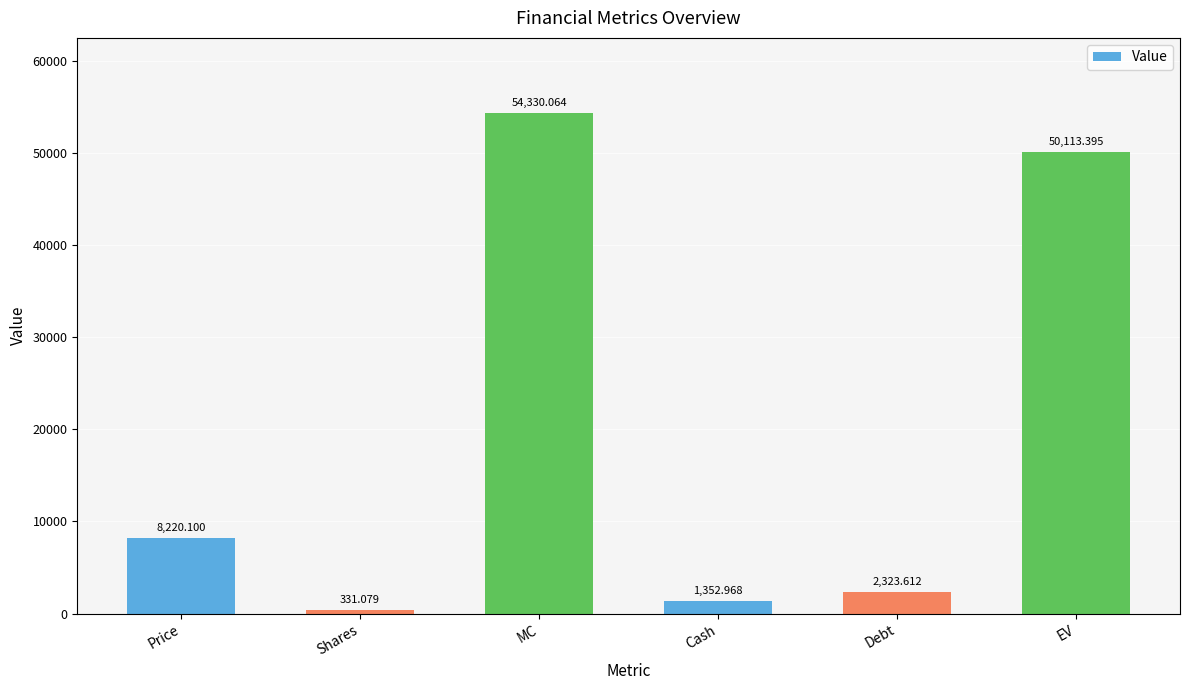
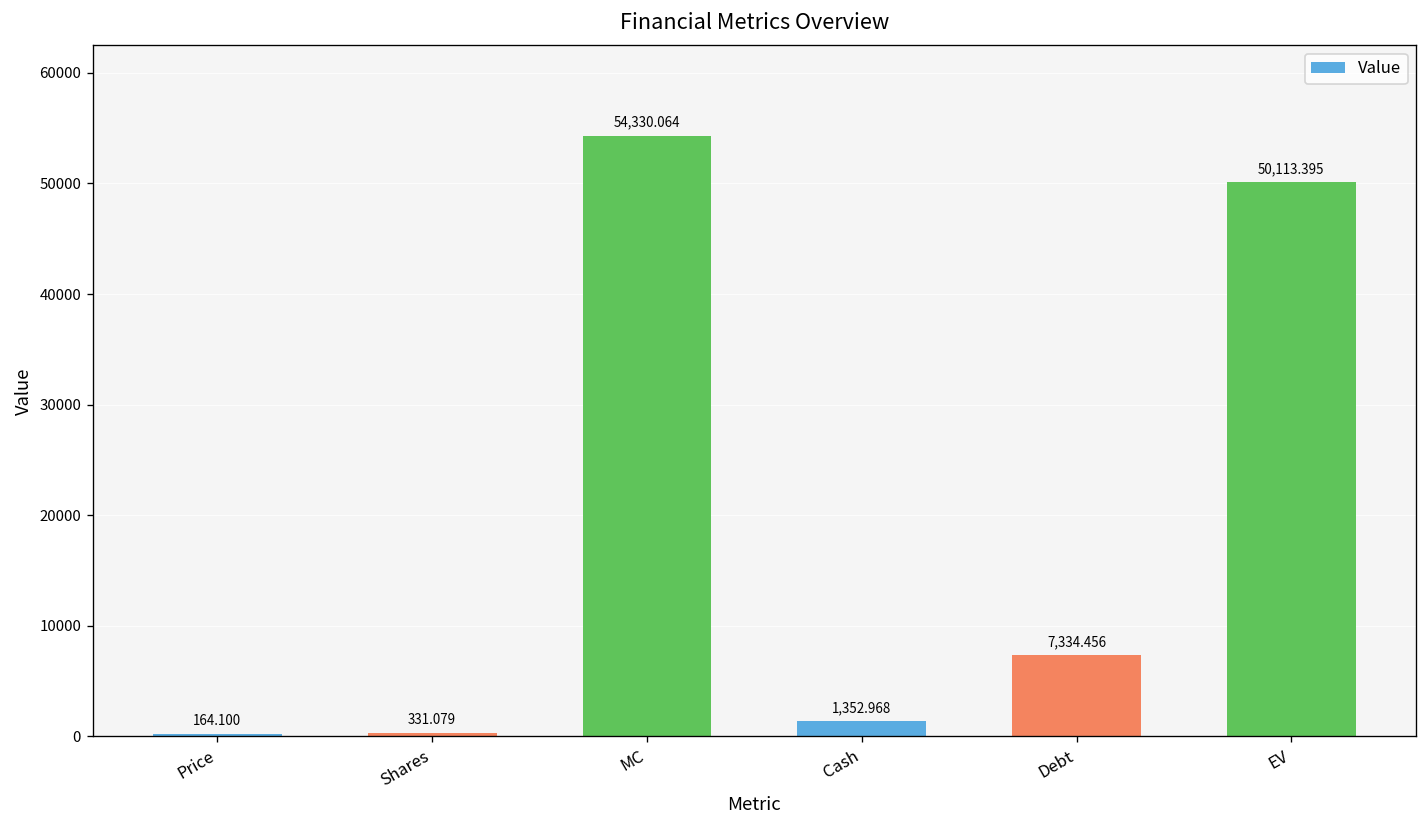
  {
-   "Price": "8,220.100",
+   "Price": "164.100",
    "Shares": "331.079",
    "MC": "54,330.064",
    "Cash": "1,352.968",
-   "Debt": "2,323.612",
+   "Debt": "7,334.456",
    "EV": "50,113.395"
  }
